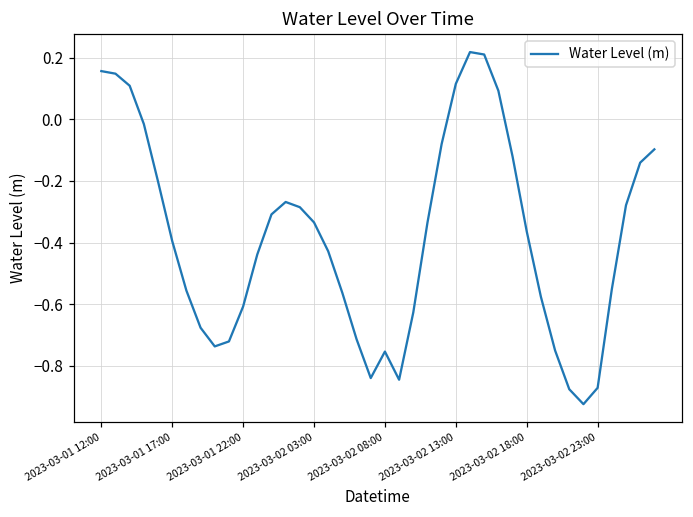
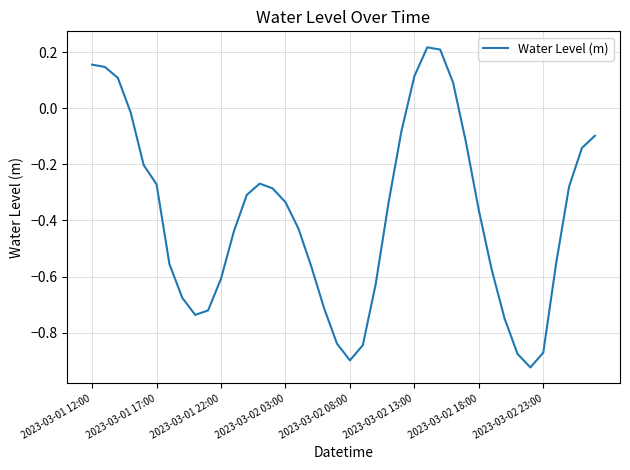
  {
    "2023-03-01 12:00": 0.16,
-   "2023-03-01 17:00": -0.40,
+   "2023-03-01 17:00": -0.27,
    "2023-03-01 22:00": -0.61,
    "2023-03-02 03:00": -0.33,
-   "2023-03-02 08:00": -0.75,
+   "2023-03-02 08:00": -0.90,
    "2023-03-02 13:00": 0.12,
    "2023-03-02 18:00": -0.36,
    "2023-03-02 23:00": -0.87
  }
